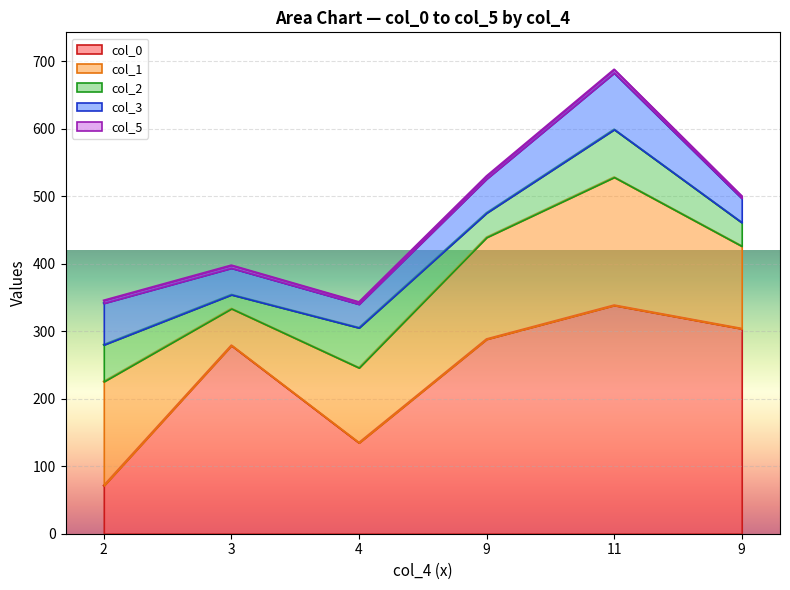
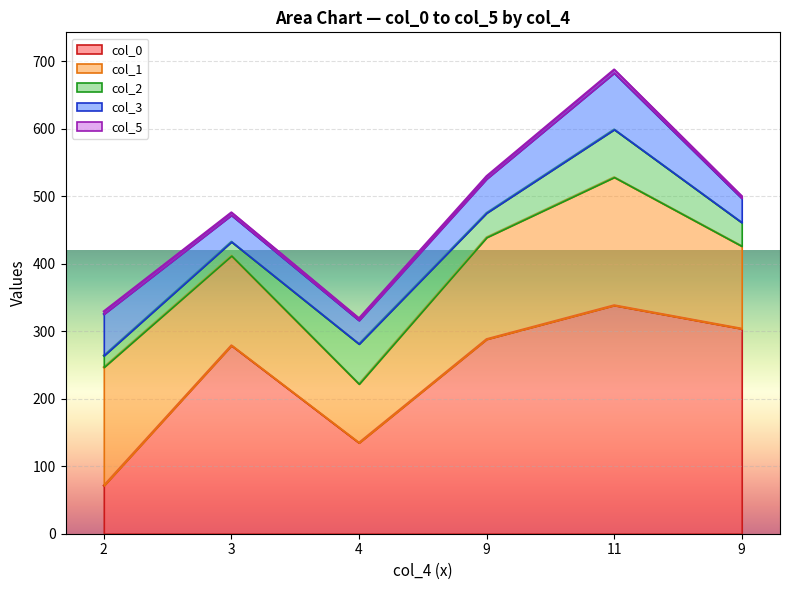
  {
    "col_0": {
      "2": 70,
      "3": 280,
      "4": 130,
      "11": 340
    },
    "col_1": {
-     "2": 150,
-     "3": 50,
-     "4": 110,
+     "2": 180,
+     "3": 130,
+     "4": 90,
      "11": 190
    },
    "col_2": {
-     "2": 50,
+     "2": 20,
      "3": 20,
      "4": 60,
      "11": 70
    },
    "col_3": {
      "2": 60,
      "3": 40,
      "11": 80
    },
    "col_5": {
      "2": 0,
      "3": 0,
      "11": 10
    }
  }
